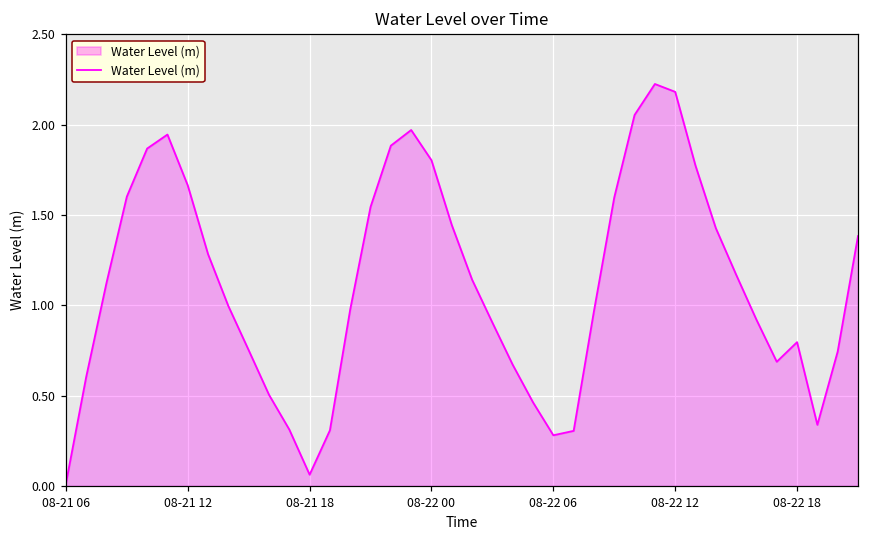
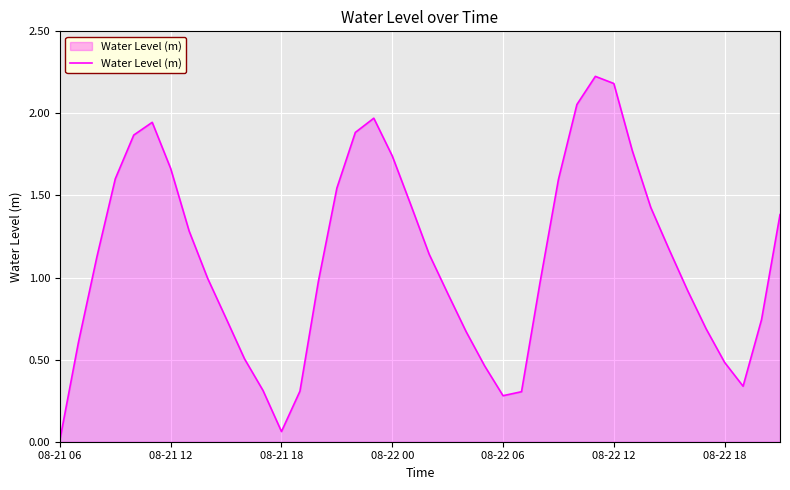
  {
    "08-21 06": 0.01,
    "08-21 12": 1.66,
    "08-21 18": 0.06,
-   "08-22 00": 1.80,
+   "08-22 00": 1.74,
    "08-22 06": 0.28,
    "08-22 12": 2.18,
-   "08-22 18": 0.80
+   "08-22 18": 0.48
  }
